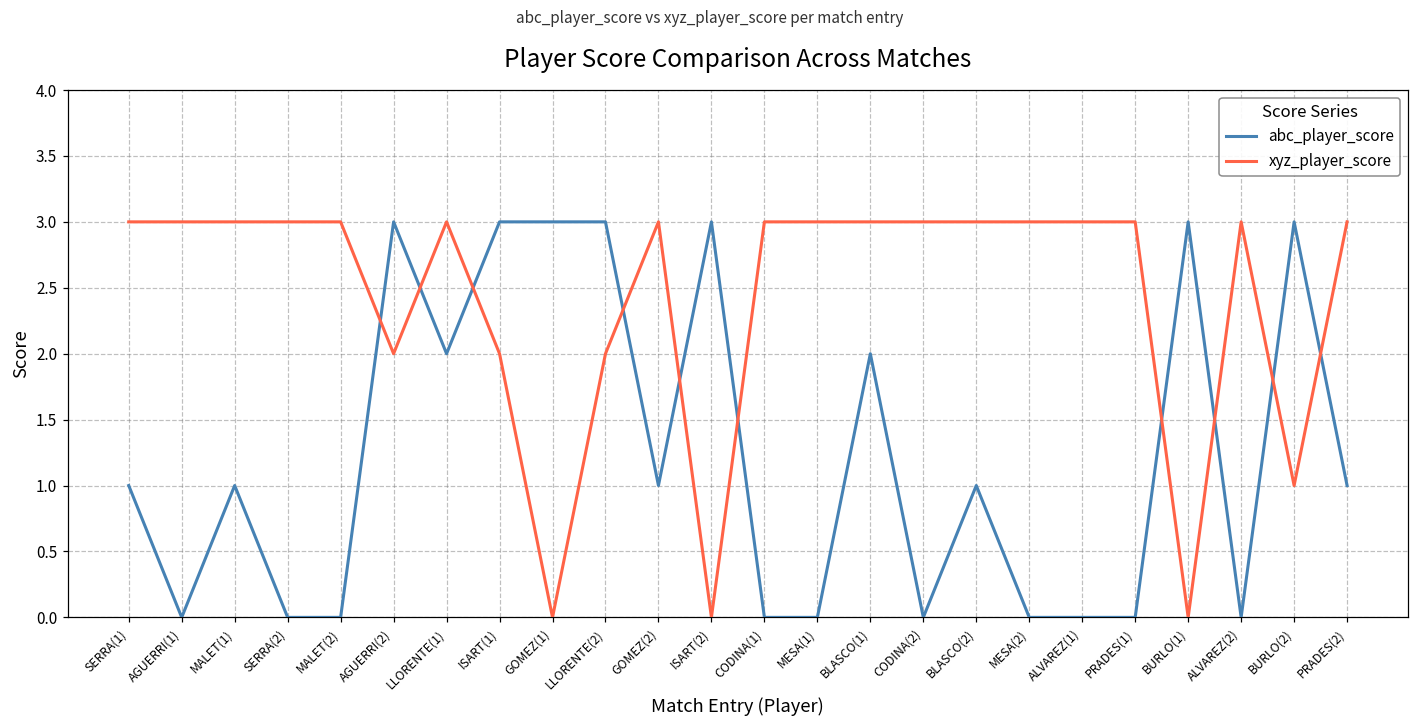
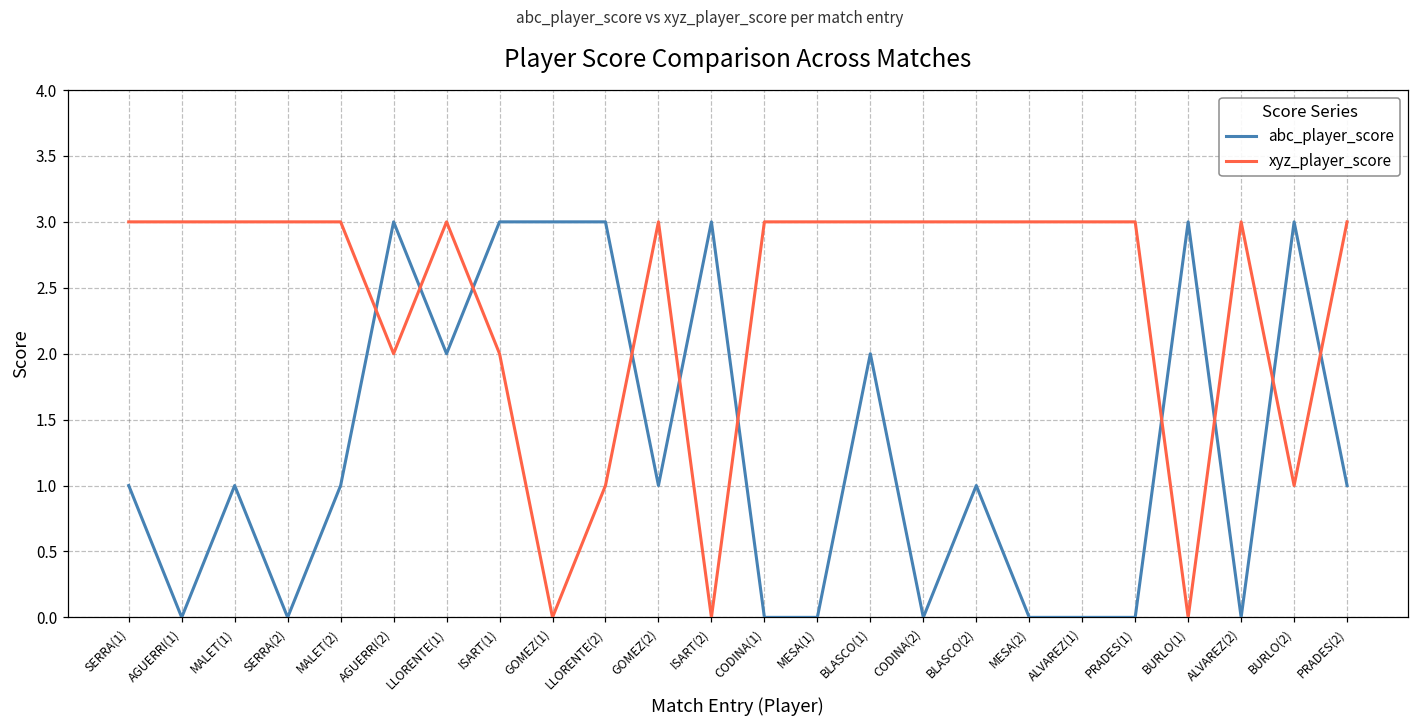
  {
    "abc_player_score": {
      "SERRA(1)": 1,
      "AGUERRI(1)": 0,
      "MALET(1)": 1,
      "SERRA(2)": 0,
-     "MALET(2)": 0,
+     "MALET(2)": 1,
      "AGUERRI(2)": 3,
      "LLORENTE(1)": 2,
      "ISART(1)": 3,
      "GOMEZ(1)": 3,
      "LLORENTE(2)": 3,
      "GOMEZ(2)": 1,
      "ISART(2)": 3,
      "CODINA(1)": 0,
      "MESA(1)": 0,
      "BLASCO(1)": 2,
      "CODINA(2)": 0,
      "BLASCO(2)": 1,
      "MESA(2)": 0,
      "ALVAREZ(1)": 0,
      "PRADES(1)": 0,
      "BURLO(1)": 3,
      "ALVAREZ(2)": 0,
      "BURLO(2)": 3,
      "PRADES(2)": 1
    },
    "xyz_player_score": {
      "SERRA(1)": 3,
      "AGUERRI(1)": 3,
      "MALET(1)": 3,
      "SERRA(2)": 3,
      "MALET(2)": 3,
      "AGUERRI(2)": 2,
      "LLORENTE(1)": 3,
      "ISART(1)": 2,
      "GOMEZ(1)": 0,
-     "LLORENTE(2)": 2,
+     "LLORENTE(2)": 1,
      "GOMEZ(2)": 3,
      "ISART(2)": 0,
      "CODINA(1)": 3,
      "MESA(1)": 3,
      "BLASCO(1)": 3,
      "CODINA(2)": 3,
      "BLASCO(2)": 3,
      "MESA(2)": 3,
      "ALVAREZ(1)": 3,
      "PRADES(1)": 3,
      "BURLO(1)": 0,
      "ALVAREZ(2)": 3,
      "BURLO(2)": 1,
      "PRADES(2)": 3
    }
  }
